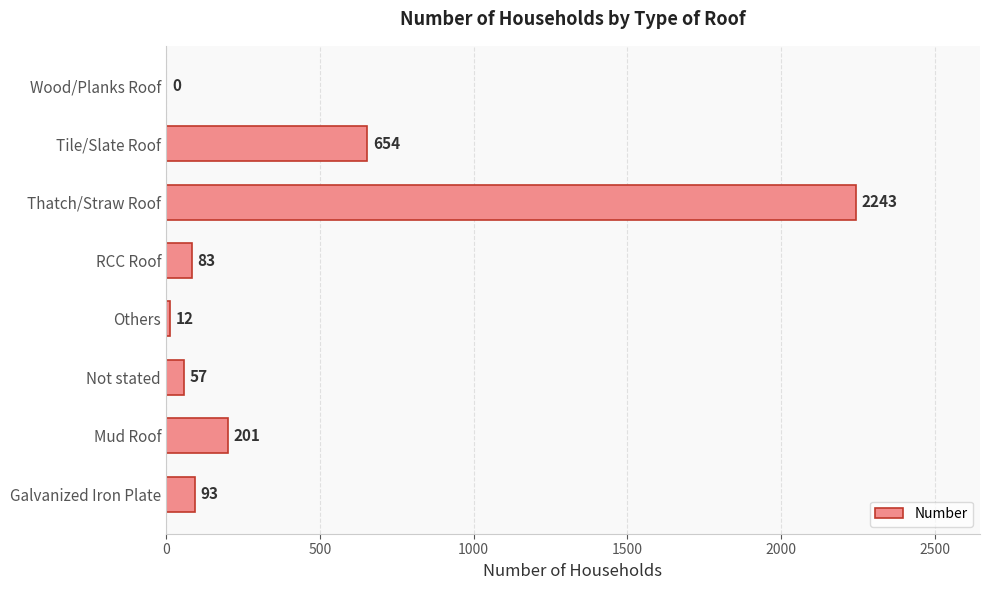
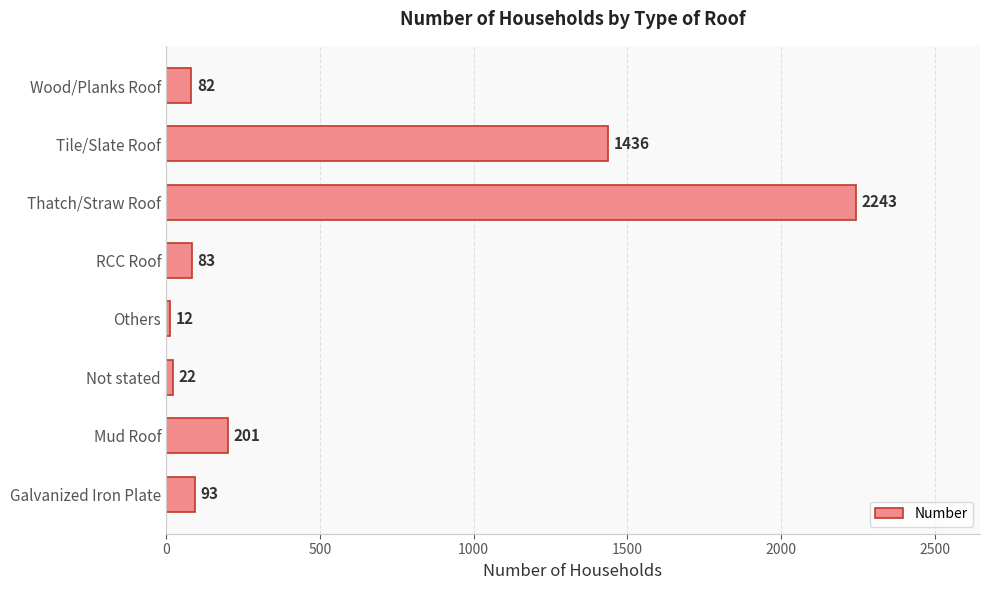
  {
-   "Wood/Planks Roof": 0,
-   "Tile/Slate Roof": 654,
+   "Wood/Planks Roof": 82,
+   "Tile/Slate Roof": 1436,
    "Thatch/Straw Roof": 2243,
    "RCC Roof": 83,
    "Others": 12,
-   "Not stated": 57,
+   "Not stated": 22,
    "Mud Roof": 201,
    "Galvanized Iron Plate": 93
  }
